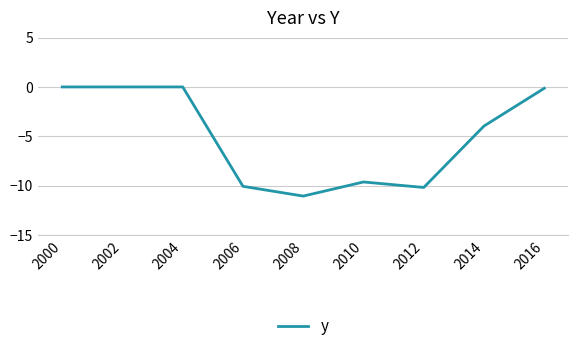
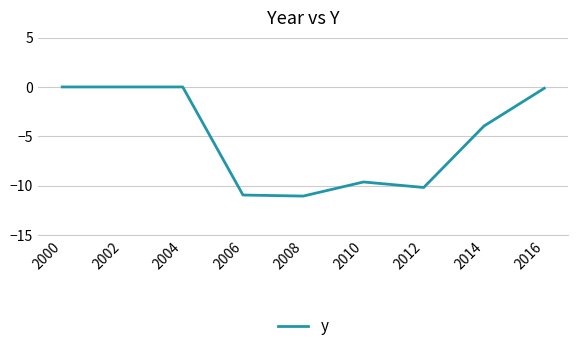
  {
    "2000": 0,
    "2002": 0,
    "2004": 0,
-   "2006": -10,
+   "2006": -11,
    "2008": -11,
    "2010": -10,
    "2012": -10,
    "2014": -4,
    "2016": 0
  }
